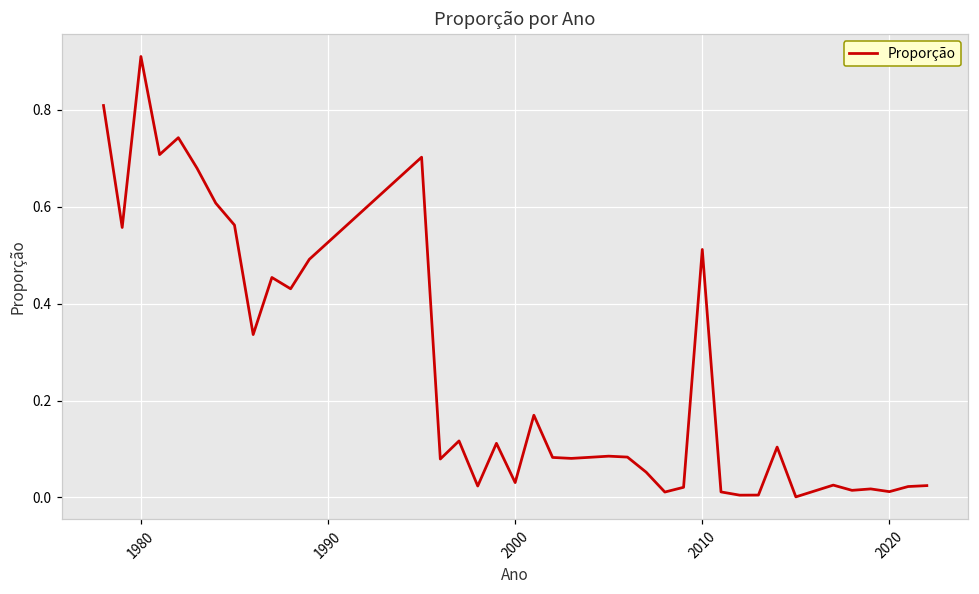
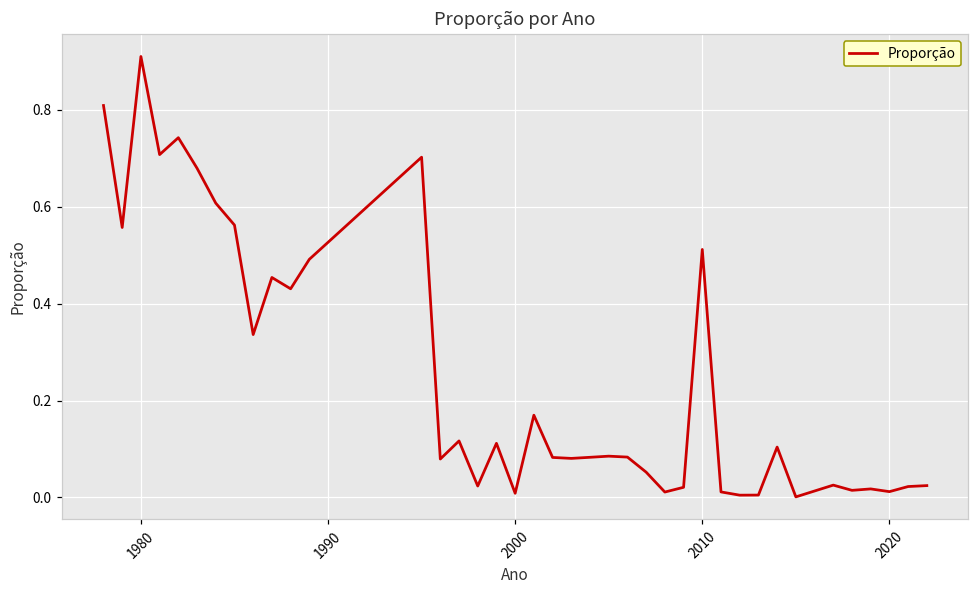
  {
    "1980": 0.91,
-   "2000": 0.03,
+   "2000": 0.01,
    "2010": 0.51,
    "2020": 0.01
  }
